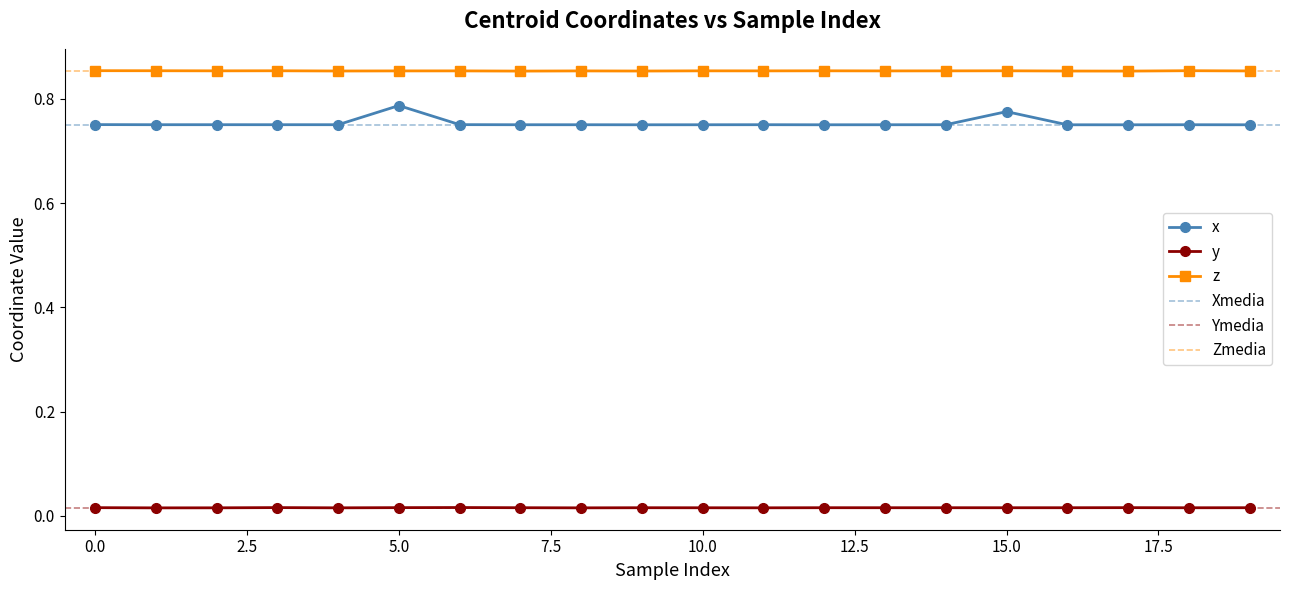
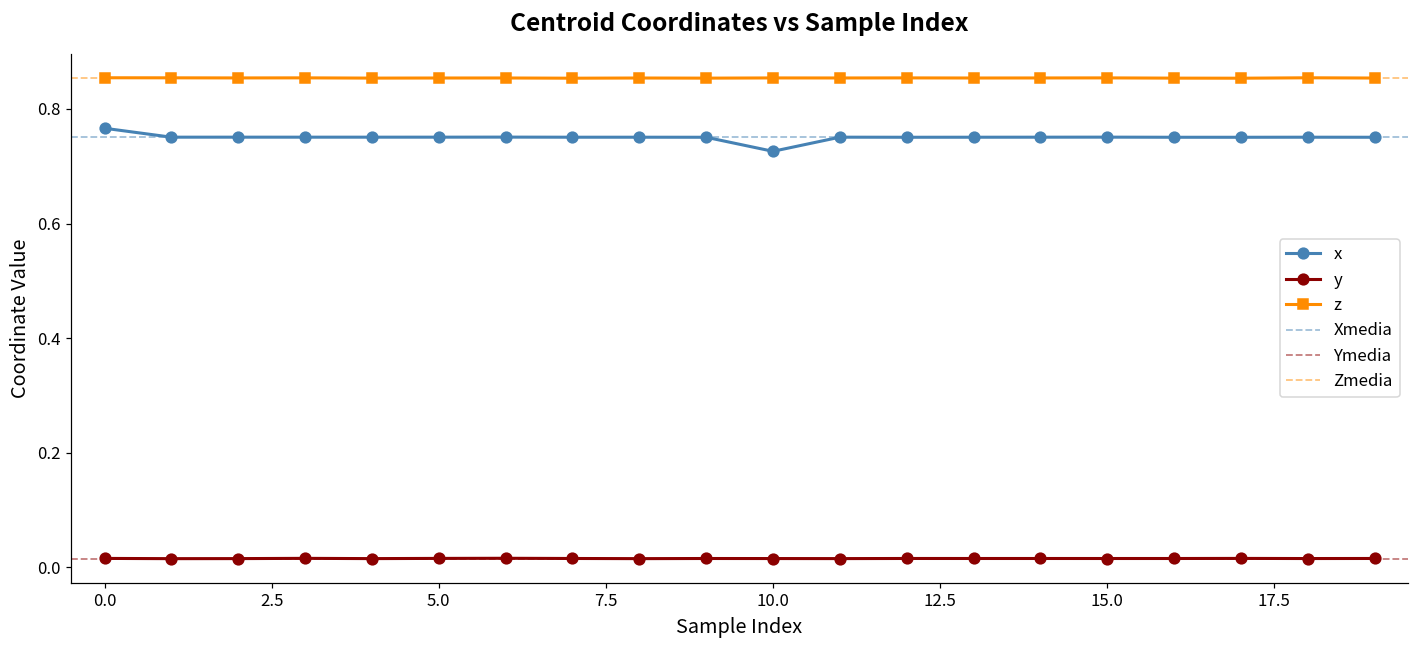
  {
    "x": {
-     "0.0": 0.75,
-     "5.0": 0.79,
-     "10.0": 0.75,
-     "15.0": 0.78
+     "0.0": 0.77,
+     "5.0": 0.75,
+     "10.0": 0.73,
+     "15.0": 0.75
    },
    "y": {
      "0.0": 0.02,
      "5.0": 0.02,
      "10.0": 0.02,
      "15.0": 0.02
    },
    "z": {
      "0.0": 0.85,
      "5.0": 0.85,
      "10.0": 0.85,
      "15.0": 0.85
    }
  }
